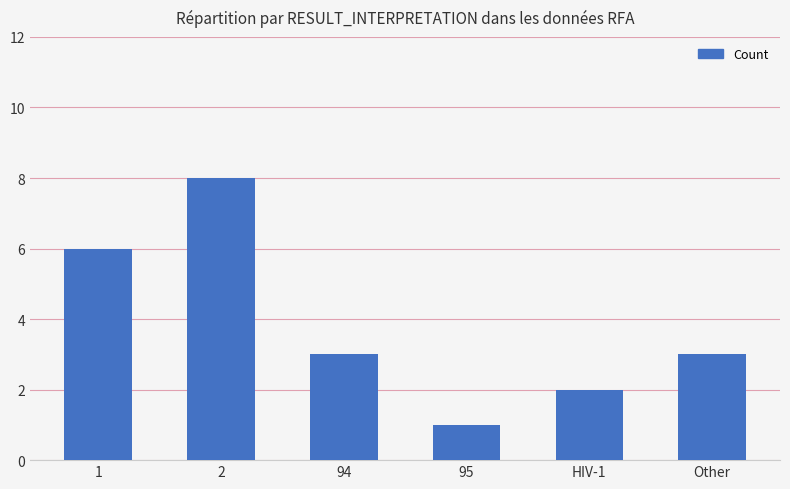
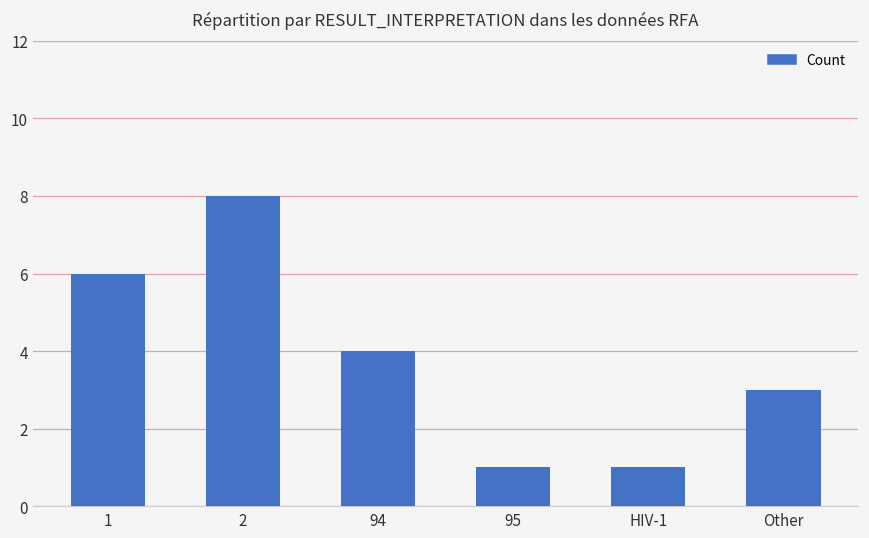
  {
    "1": 6,
    "2": 8,
-   "94": 3,
+   "94": 4,
    "95": 1,
-   "HIV-1": 2,
+   "HIV-1": 1,
    "Other": 3
  }
